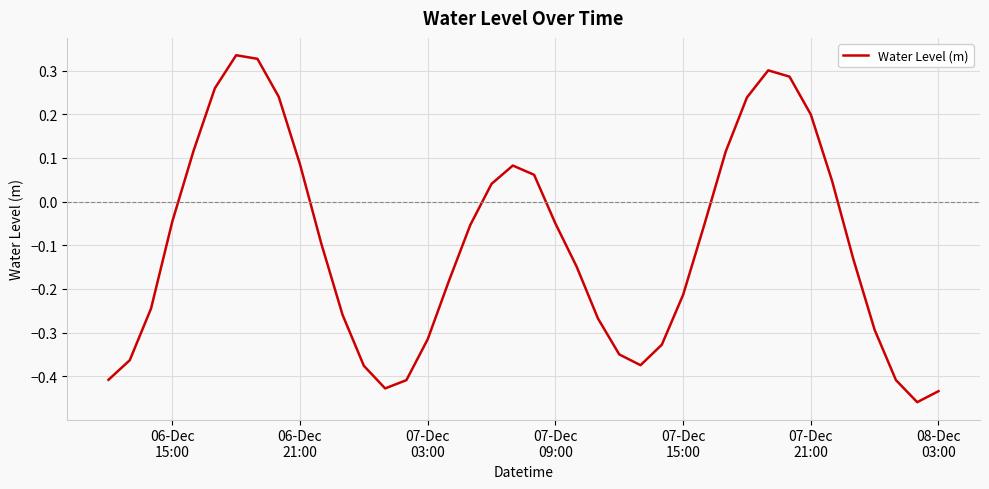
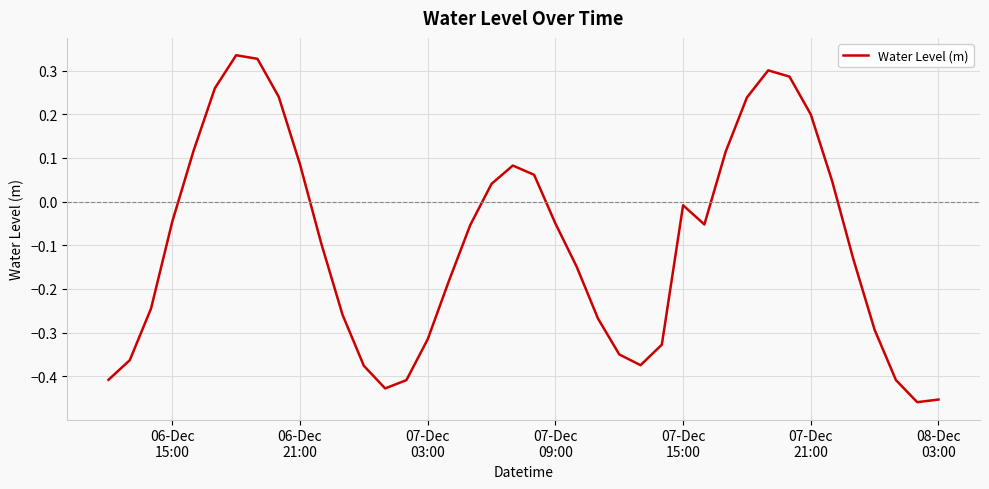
  {
    "06-Dec 15:00": -0.05,
    "06-Dec 21:00": 0.09,
    "07-Dec 03:00": -0.32,
    "07-Dec 09:00": -0.05,
-   "07-Dec 15:00": -0.21,
+   "07-Dec 15:00": -0.01,
    "07-Dec 21:00": 0.20,
-   "08-Dec 03:00": -0.43
+   "08-Dec 03:00": -0.45
  }
